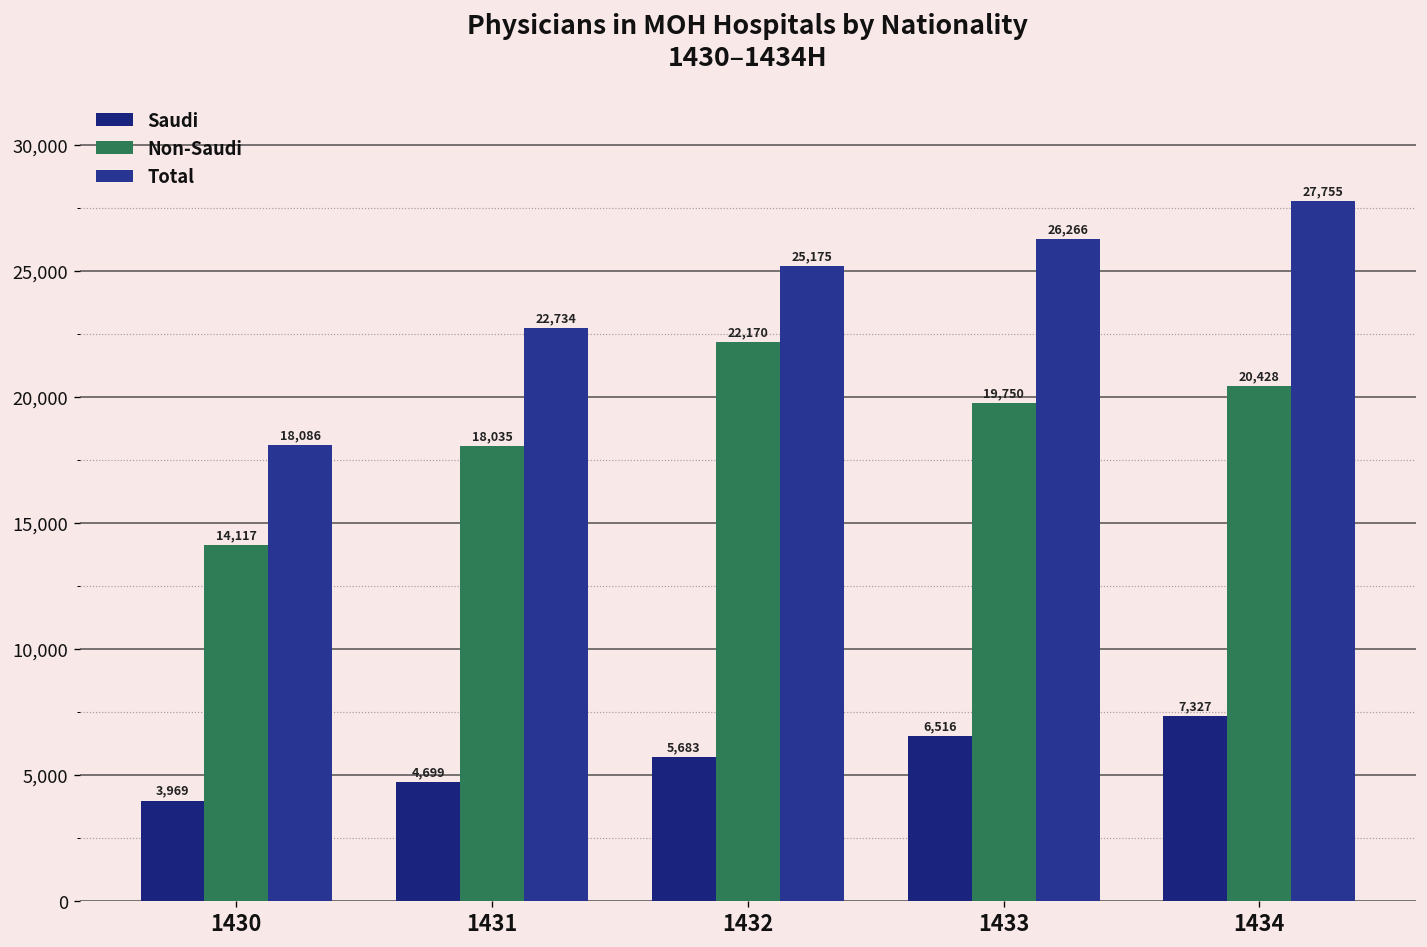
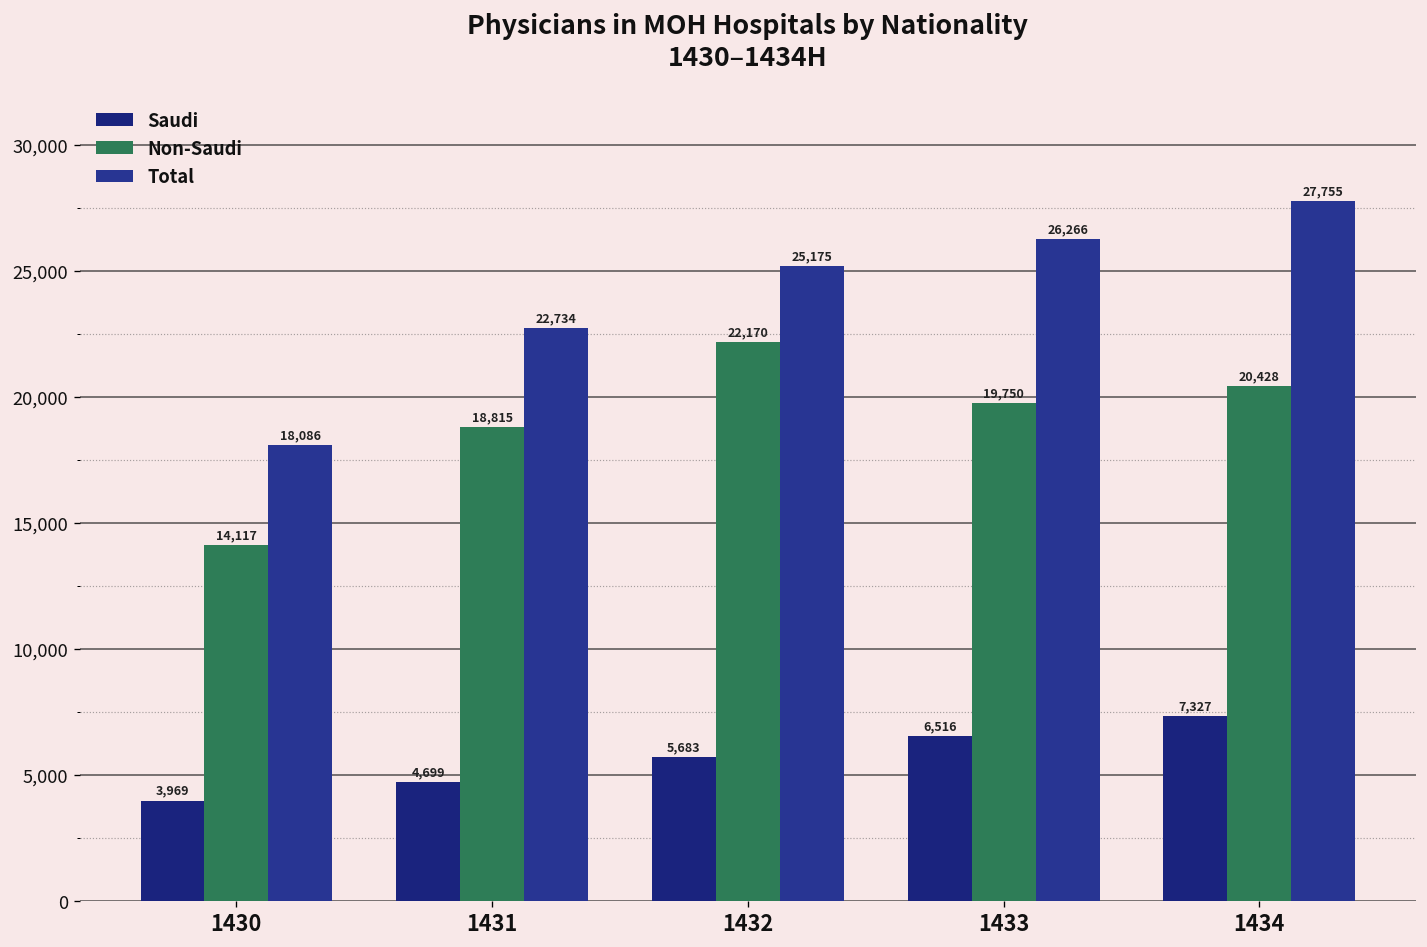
  {
    "Non-Saudi": {
      "1430": "14,117",
-     "1431": "18,035",
+     "1431": "18,815",
      "1432": "22,170",
      "1433": "19,750",
      "1434": "20,428"
    }
  }
